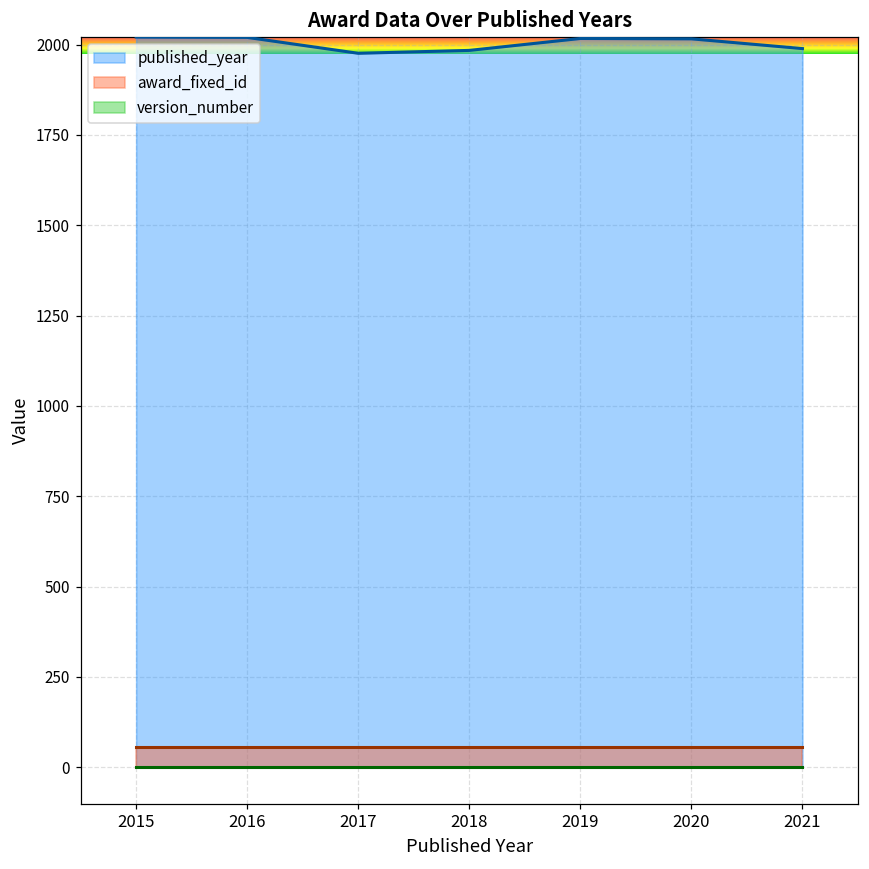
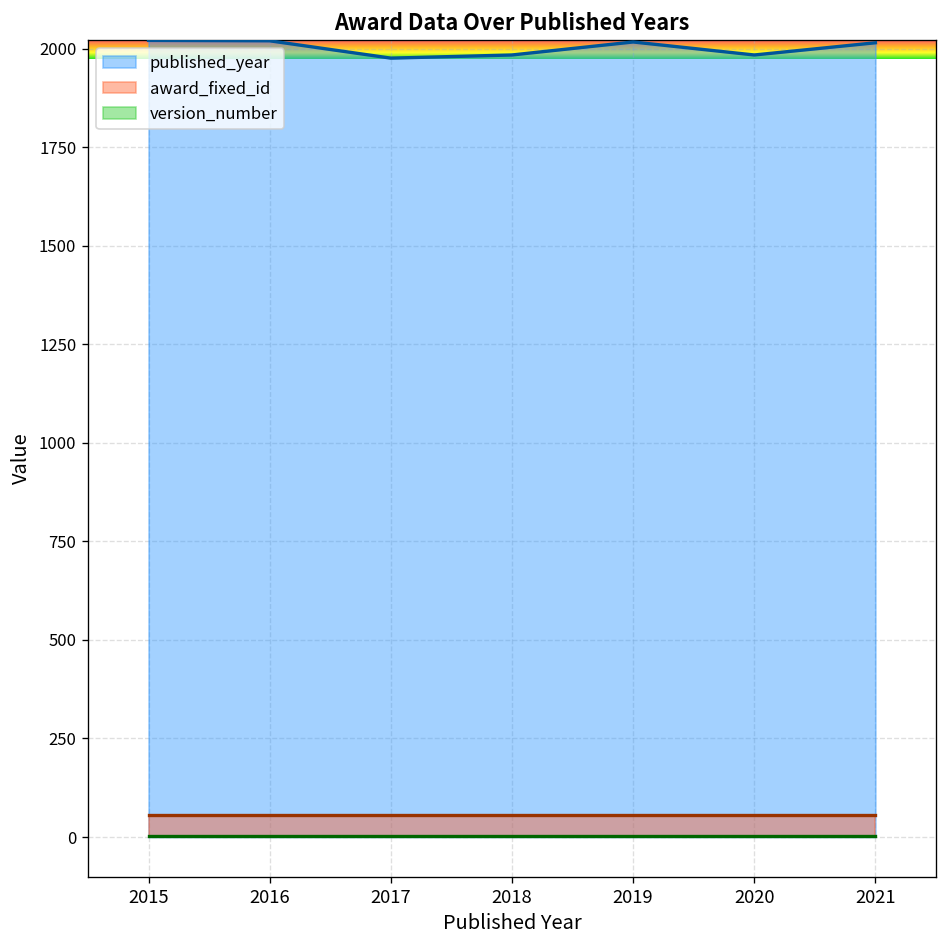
  {
    "published_year": {
      "2015": 2020,
      "2016": 2020,
      "2017": 1980,
      "2018": 1980,
      "2019": 2020,
-     "2020": 2020,
-     "2021": 1990
+     "2020": 1980,
+     "2021": 2020
    },
    "award_fixed_id": {
      "2015": 60,
      "2016": 60,
      "2017": 60,
      "2018": 60,
      "2019": 60,
      "2020": 60,
      "2021": 60
    },
    "version_number": {
      "2015": 0,
      "2016": 0,
      "2017": 0,
      "2018": 0,
      "2019": 0,
      "2020": 0,
      "2021": 0
    }
  }
